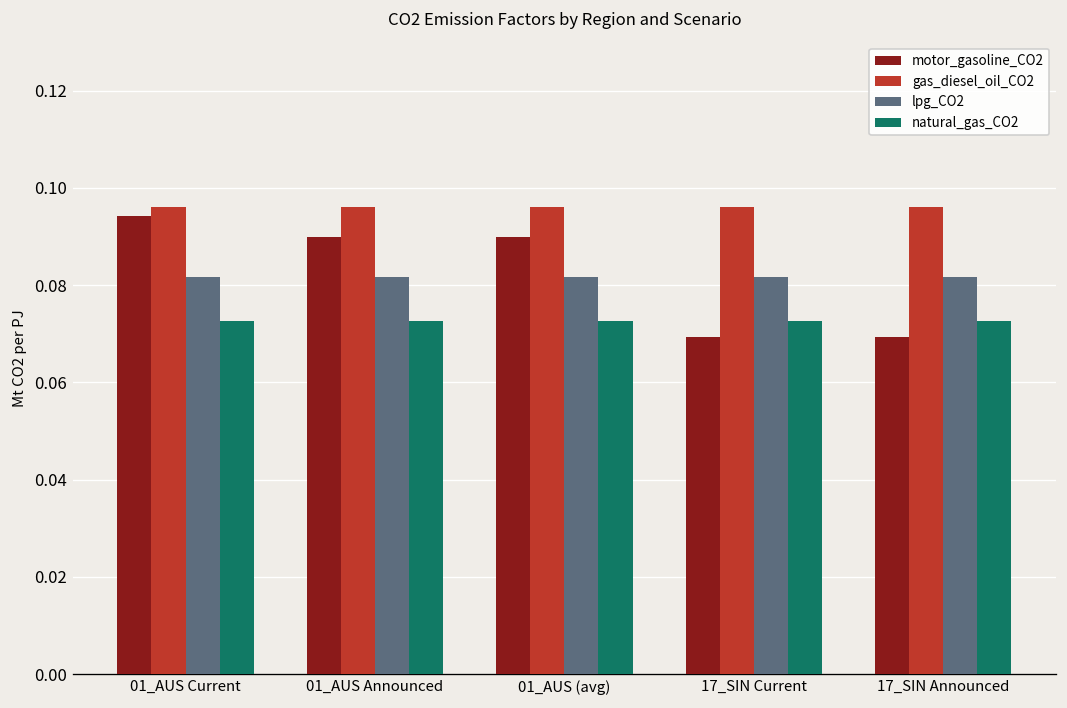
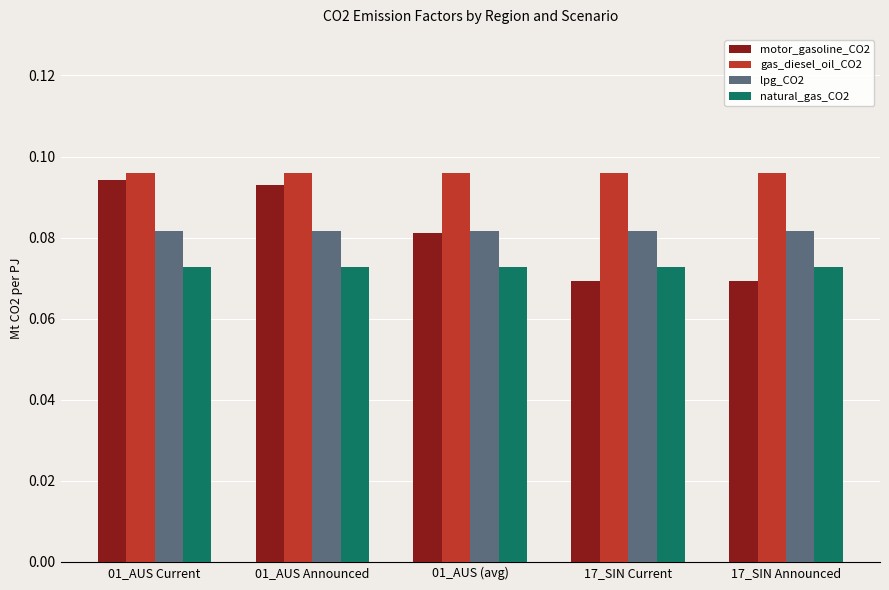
  {
    "motor_gasoline_CO2": {
      "01_AUS Current": 0.094,
-     "01_AUS Announced": 0.090,
-     "01_AUS (avg)": 0.090,
+     "01_AUS Announced": 0.093,
+     "01_AUS (avg)": 0.081,
      "17_SIN Current": 0.069,
      "17_SIN Announced": 0.069
    },
    "gas_diesel_oil_CO2": {
      "01_AUS Current": 0.096,
      "01_AUS Announced": 0.096,
      "01_AUS (avg)": 0.096,
      "17_SIN Current": 0.096,
      "17_SIN Announced": 0.096
    },
    "lpg_CO2": {
      "01_AUS Current": 0.082,
      "01_AUS Announced": 0.082,
      "01_AUS (avg)": 0.082,
      "17_SIN Current": 0.082,
      "17_SIN Announced": 0.082
    },
    "natural_gas_CO2": {
      "01_AUS Current": 0.073,
      "01_AUS Announced": 0.073,
      "01_AUS (avg)": 0.073,
      "17_SIN Current": 0.073,
      "17_SIN Announced": 0.073
    }
  }
